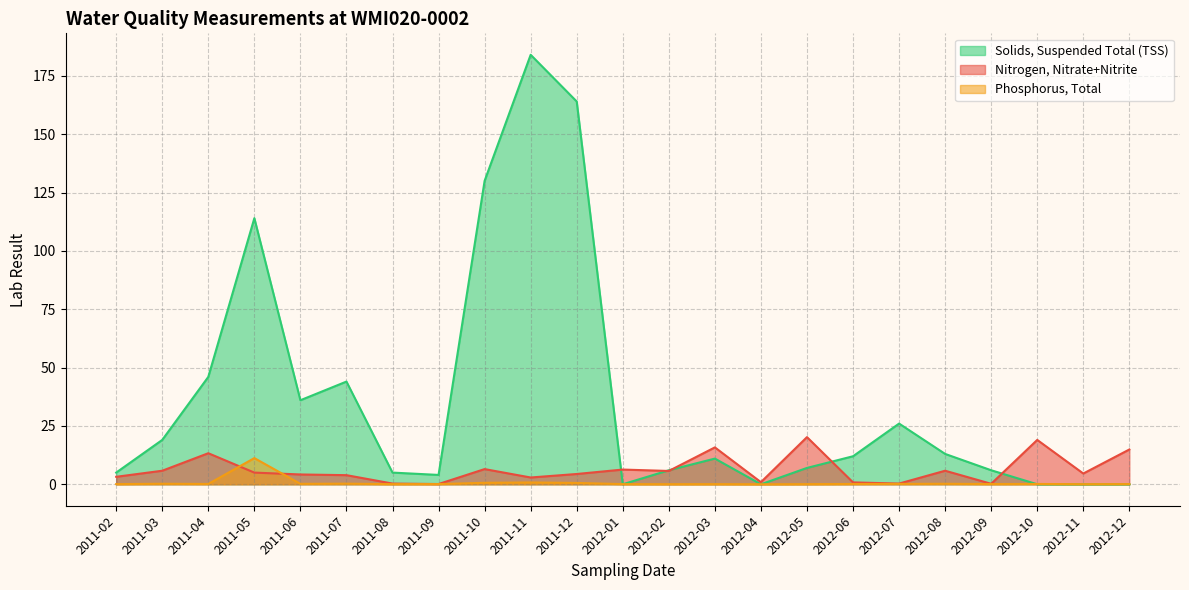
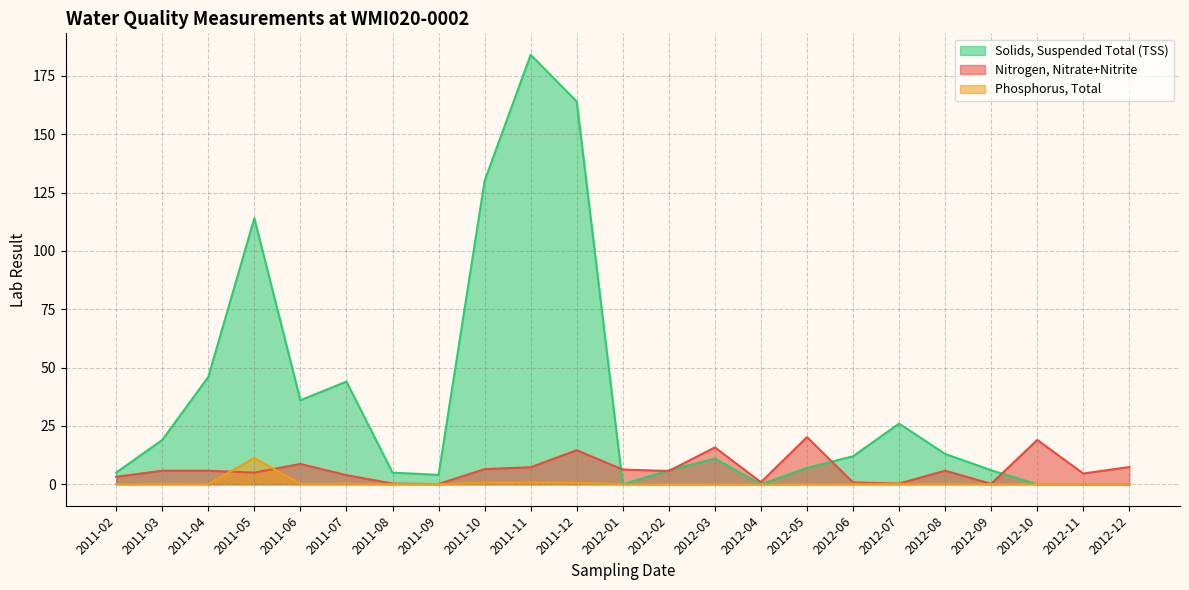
  {
    "Solids, Suspended Total (TSS)": {
      "2011-02": 5,
      "2011-03": 19,
      "2011-04": 46,
      "2011-05": 114,
      "2011-06": 36,
      "2011-07": 44,
      "2011-08": 5,
      "2011-09": 4,
      "2011-10": 130,
      "2011-11": 184,
      "2011-12": 164,
      "2012-03": 11,
      "2012-05": 7,
      "2012-06": 12,
      "2012-07": 26,
      "2012-08": 13,
      "2012-09": 6
    },
    "Nitrogen, Nitrate+Nitrite": {
      "2011-02": 3,
      "2011-03": 6,
-     "2011-04": 13,
+     "2011-04": 6,
      "2011-05": 5,
-     "2011-06": 4,
+     "2011-06": 9,
      "2011-07": 4,
      "2011-10": 7,
-     "2011-11": 3,
-     "2011-12": 4,
+     "2011-11": 7,
+     "2011-12": 15,
      "2012-01": 6,
      "2012-03": 16,
      "2012-05": 20,
      "2012-08": 6,
      "2012-10": 19,
      "2012-11": 5,
-     "2012-12": 15
+     "2012-12": 7
    },
    "Phosphorus, Total": {
      "2011-02": 0,
      "2011-03": 0,
      "2011-04": 0,
      "2011-05": 11,
      "2011-06": 0,
      "2011-07": 0,
      "2011-10": 1,
      "2011-11": 1,
      "2011-12": 1,
      "2012-02": 0,
      "2012-03": 0,
      "2012-05": 0,
      "2012-08": 0
    }
  }
